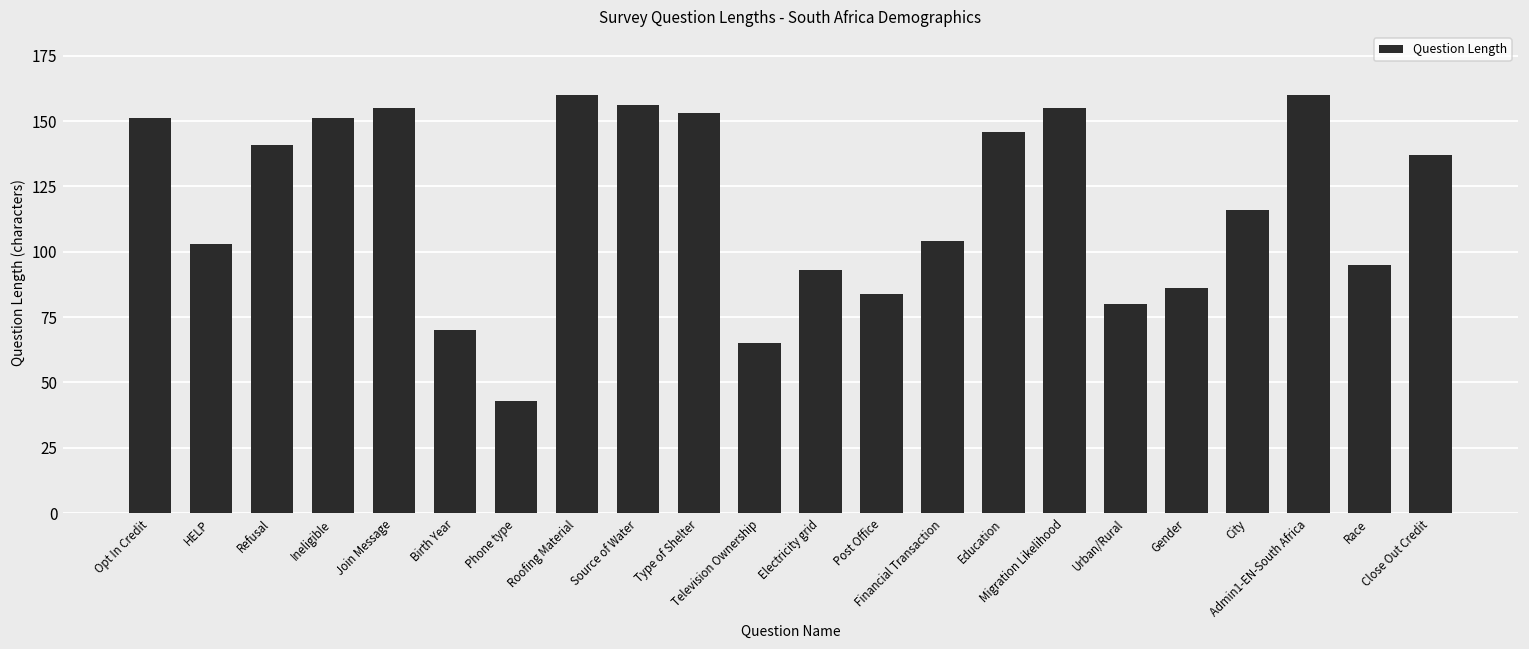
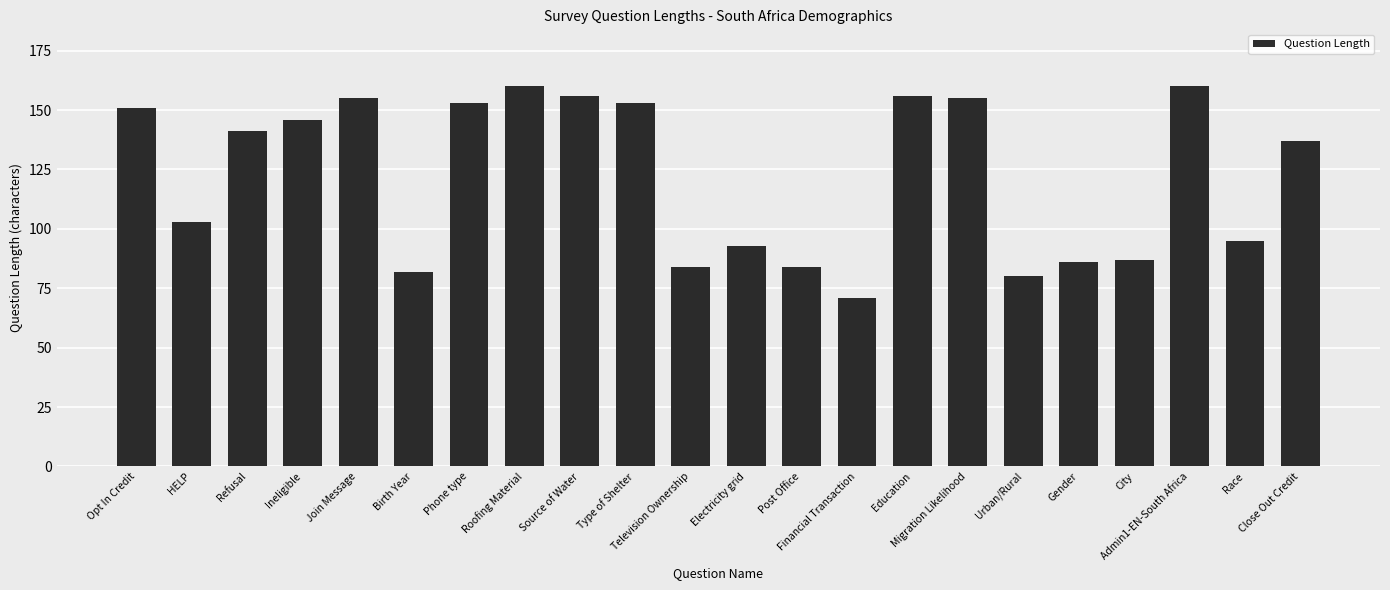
  {
    "Opt In Credit": 151,
    "HELP": 103,
    "Refusal": 141,
-   "Ineligible": 151,
+   "Ineligible": 146,
    "Join Message": 155,
-   "Birth Year": 70,
-   "Phone type": 43,
+   "Birth Year": 82,
+   "Phone type": 153,
    "Roofing Material": 160,
    "Source of Water": 156,
    "Type of Shelter": 153,
-   "Television Ownership": 65,
+   "Television Ownership": 84,
    "Electricity grid": 93,
    "Post Office": 84,
-   "Financial Transaction": 104,
-   "Education": 146,
+   "Financial Transaction": 71,
+   "Education": 156,
    "Migration Likelihood": 155,
    "Urban/Rural": 80,
    "Gender": 86,
-   "City": 116,
+   "City": 87,
    "Admin1-EN-South Africa": 160,
    "Race": 95,
    "Close Out Credit": 137
  }
